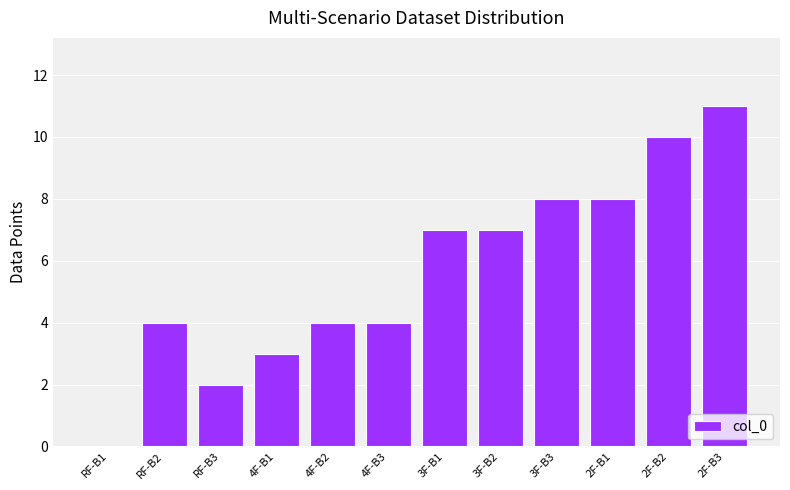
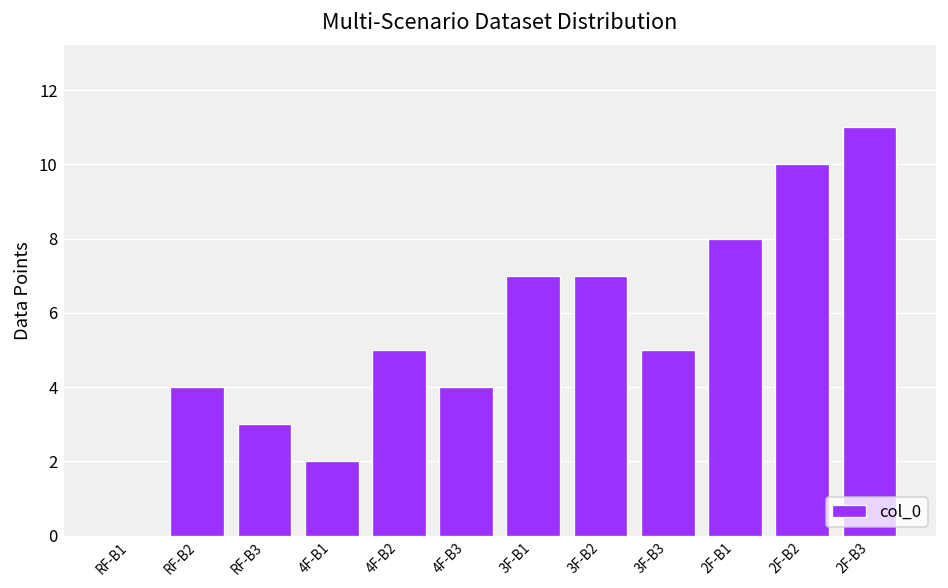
  {
    "RF-B1": 0,
    "RF-B2": 4,
-   "RF-B3": 2,
-   "4F-B1": 3,
-   "4F-B2": 4,
+   "RF-B3": 3,
+   "4F-B1": 2,
+   "4F-B2": 5,
    "4F-B3": 4,
    "3F-B1": 7,
    "3F-B2": 7,
-   "3F-B3": 8,
+   "3F-B3": 5,
    "2F-B1": 8,
    "2F-B2": 10,
    "2F-B3": 11
  }
